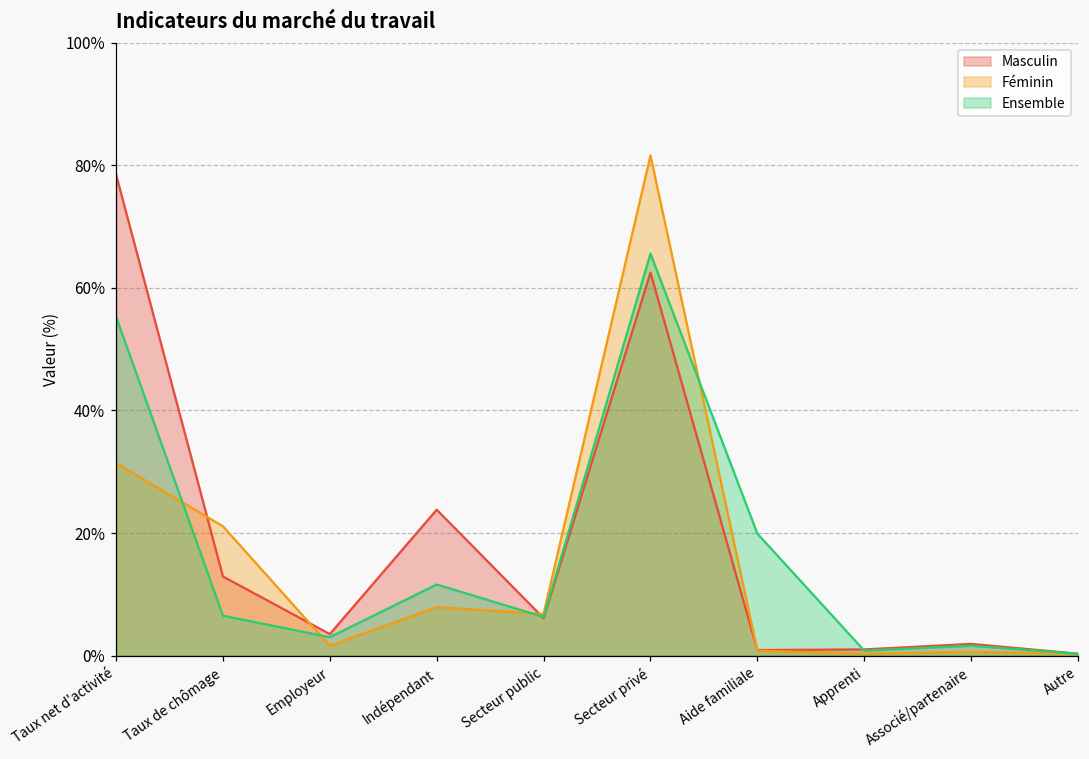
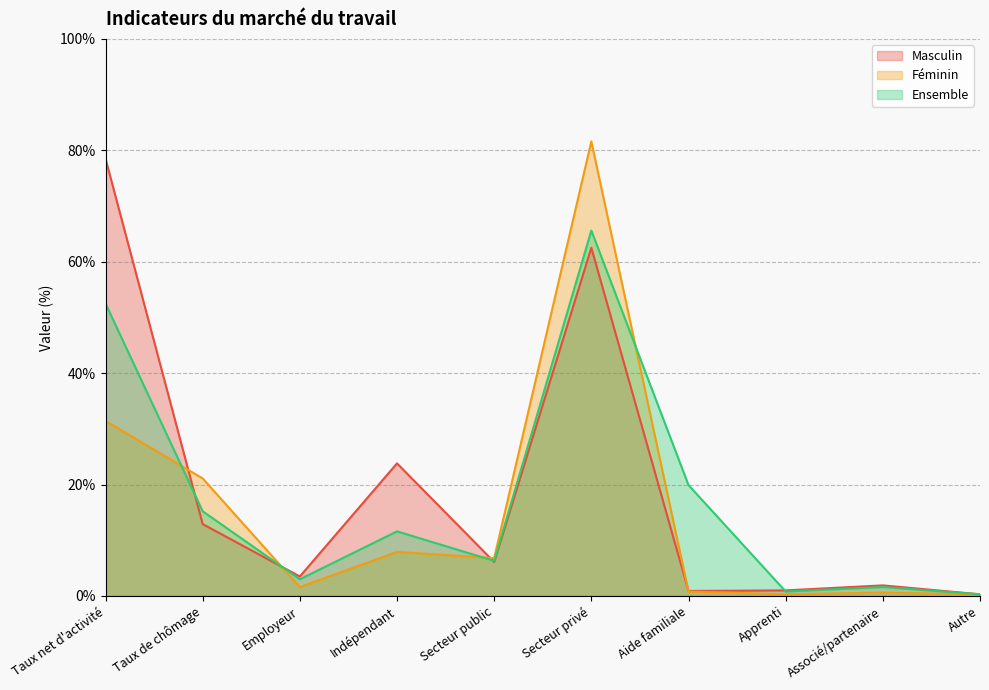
  {
    "Ensemble": {
-     "Taux net d'activité": "55%",
-     "Taux de chômage": "7%",
+     "Taux net d'activité": "53%",
+     "Taux de chômage": "15%",
      "Employeur": "3%",
      "Indépendant": "12%",
      "Secteur privé": "66%",
      "Aide familiale": "20%"
    }
  }
